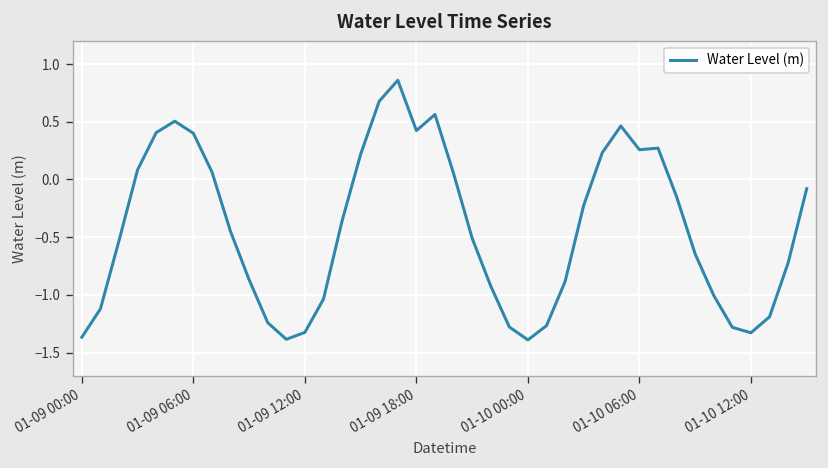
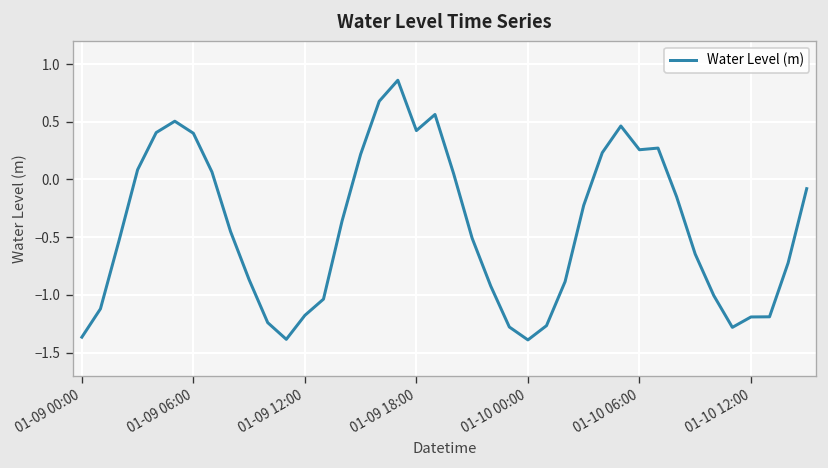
  {
    "01-09 00:00": -1.4,
    "01-09 06:00": 0.4,
-   "01-09 12:00": -1.3,
+   "01-09 12:00": -1.2,
    "01-09 18:00": 0.4,
    "01-10 00:00": -1.4,
    "01-10 06:00": 0.3,
-   "01-10 12:00": -1.3
+   "01-10 12:00": -1.2
  }
